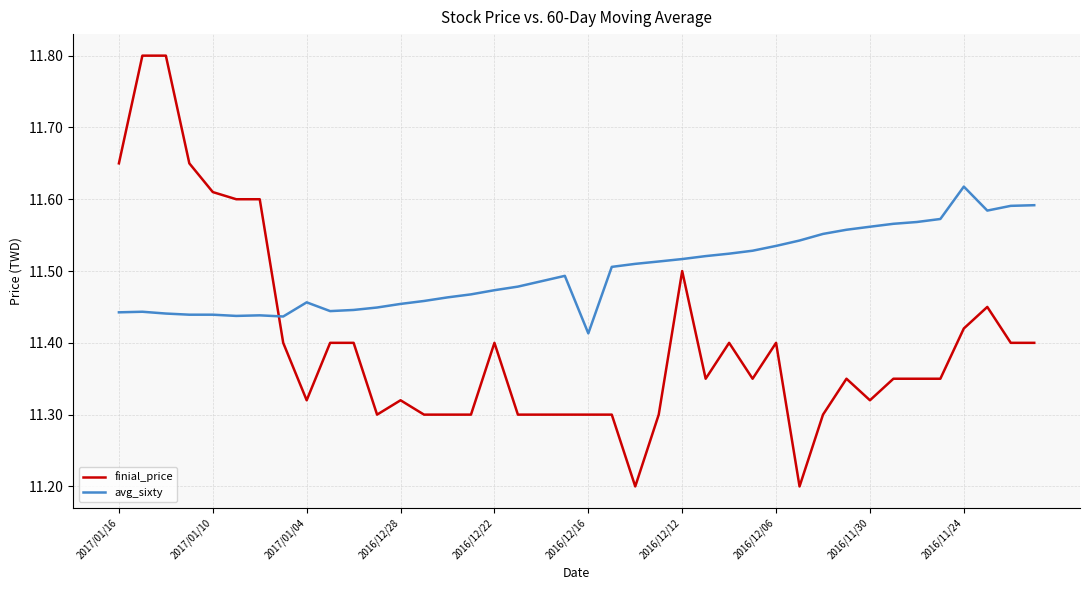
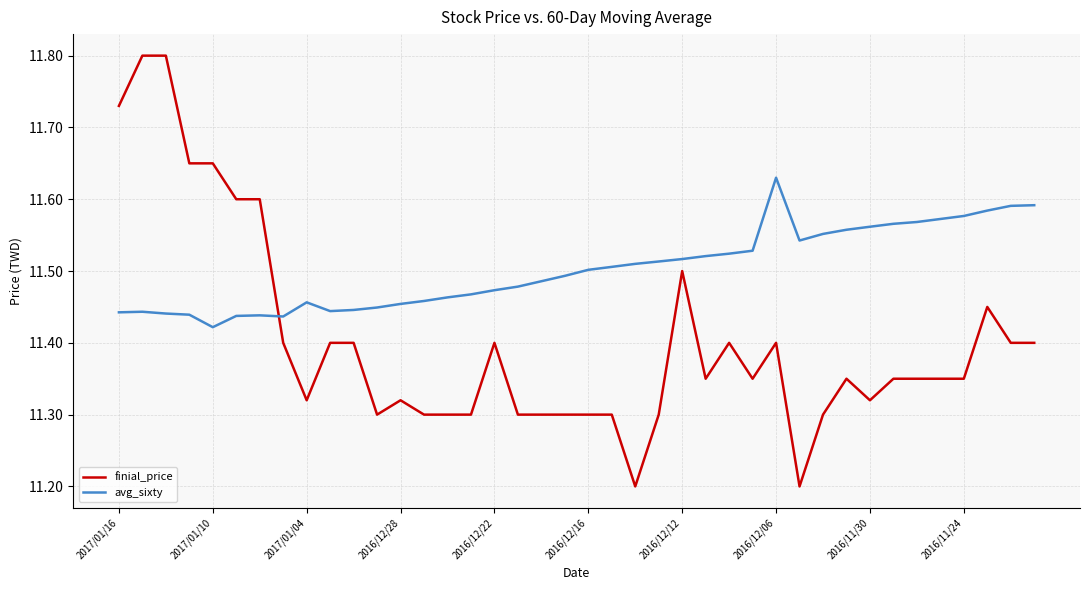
  {
    "finial_price": {
-     "2017/01/16": 11.65,
-     "2017/01/10": 11.61,
+     "2017/01/16": 11.73,
+     "2017/01/10": 11.65,
      "2017/01/04": 11.32,
      "2016/12/28": 11.32,
      "2016/12/22": 11.40,
      "2016/12/16": 11.30,
      "2016/12/12": 11.50,
      "2016/12/06": 11.40,
      "2016/11/30": 11.32,
-     "2016/11/24": 11.42
+     "2016/11/24": 11.35
    },
    "avg_sixty": {
      "2017/01/16": 11.44,
-     "2017/01/10": 11.44,
+     "2017/01/10": 11.42,
      "2017/01/04": 11.46,
      "2016/12/28": 11.45,
      "2016/12/22": 11.47,
-     "2016/12/16": 11.41,
+     "2016/12/16": 11.50,
      "2016/12/12": 11.52,
-     "2016/12/06": 11.54,
+     "2016/12/06": 11.63,
      "2016/11/30": 11.56,
-     "2016/11/24": 11.62
+     "2016/11/24": 11.58
    }
  }
